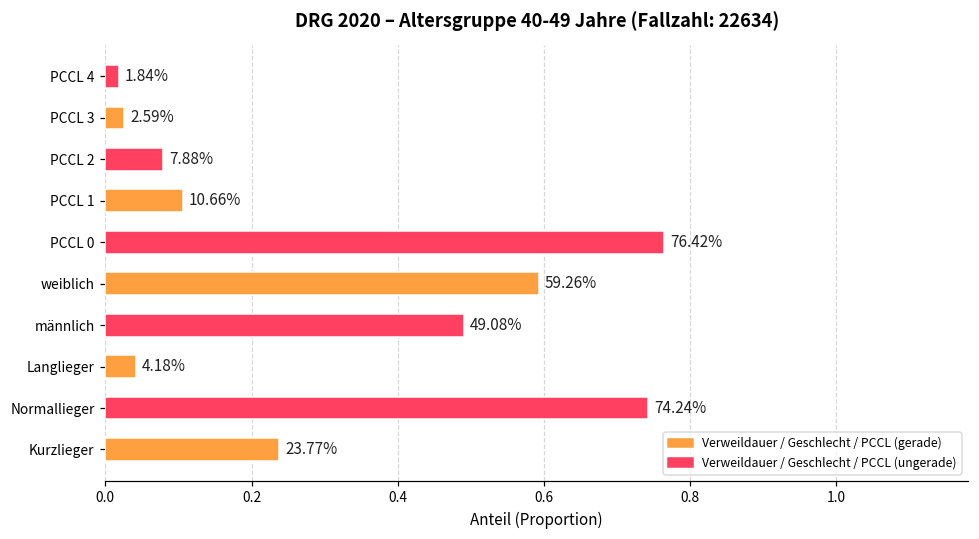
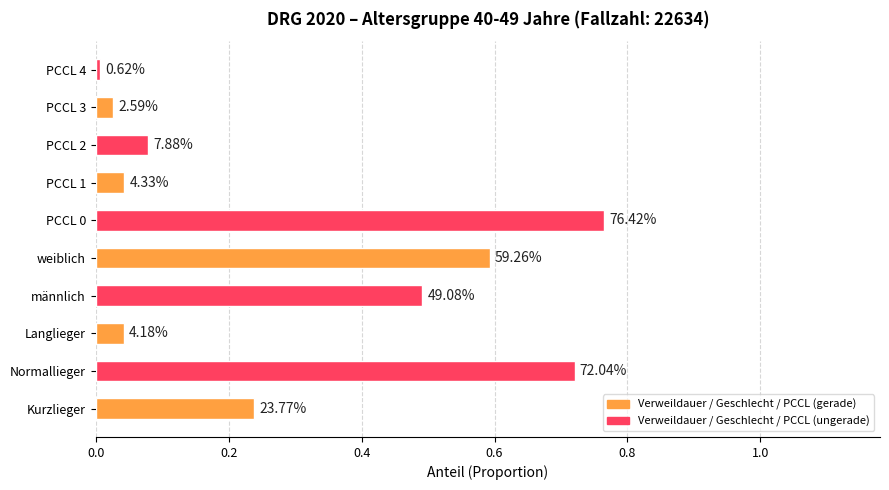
  {
-   "PCCL 4": "1.84%",
+   "PCCL 4": "0.62%",
    "PCCL 3": "2.59%",
    "PCCL 2": "7.88%",
-   "PCCL 1": "10.66%",
+   "PCCL 1": "4.33%",
    "PCCL 0": "76.42%",
    "weiblich": "59.26%",
    "männlich": "49.08%",
    "Langlieger": "4.18%",
-   "Normallieger": "74.24%",
+   "Normallieger": "72.04%",
    "Kurzlieger": "23.77%"
  }
